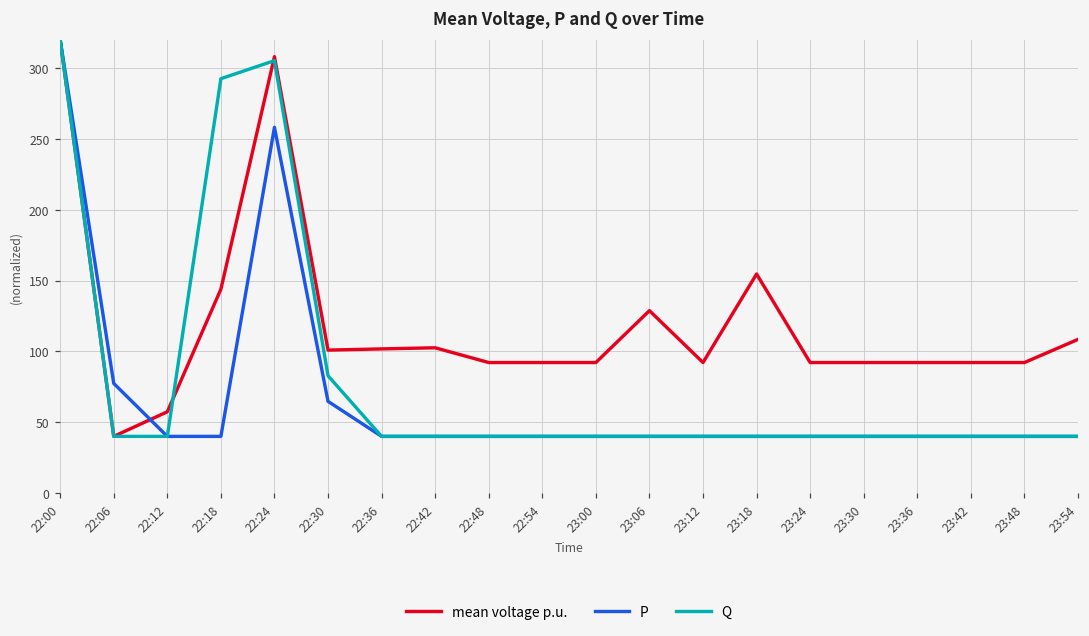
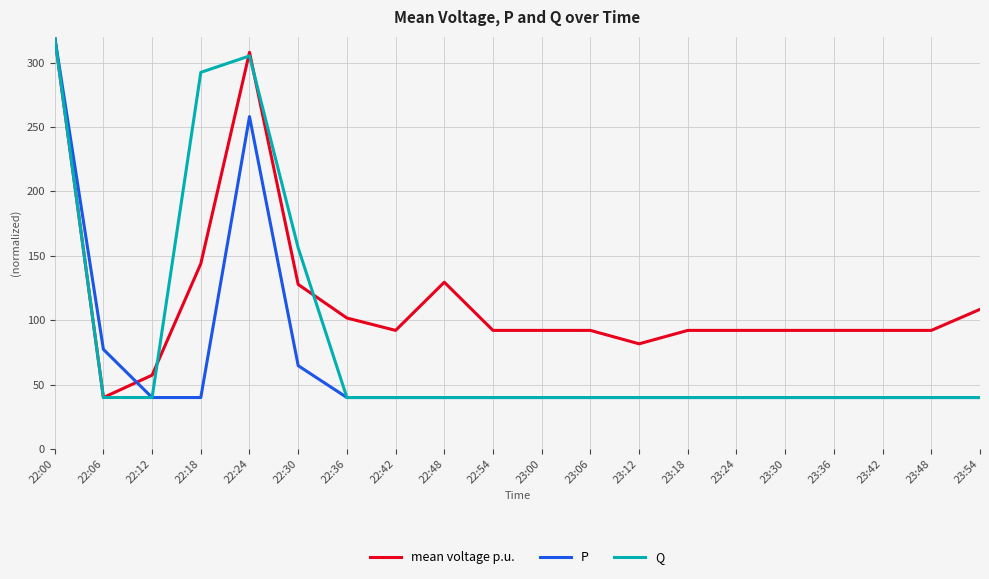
  {
    "mean voltage p.u.": {
      "22:12": 57,
      "22:18": 144,
      "22:24": 308,
-     "22:30": 101,
+     "22:30": 128,
      "22:36": 102,
-     "22:42": 103,
-     "22:48": 92,
+     "22:42": 92,
+     "22:48": 130,
      "22:54": 92,
      "23:00": 92,
-     "23:06": 129,
-     "23:12": 92,
-     "23:18": 155,
+     "23:06": 92,
+     "23:12": 82,
+     "23:18": 92,
      "23:24": 92,
      "23:30": 92,
      "23:36": 92,
      "23:42": 92,
      "23:48": 92,
      "23:54": 108
    },
    "P": {
      "22:06": 77,
      "22:18": 40,
      "22:24": 258,
      "22:30": 65
    },
    "Q": {
      "22:18": 292,
      "22:24": 305,
-     "22:30": 83
+     "22:30": 156
    }
  }
